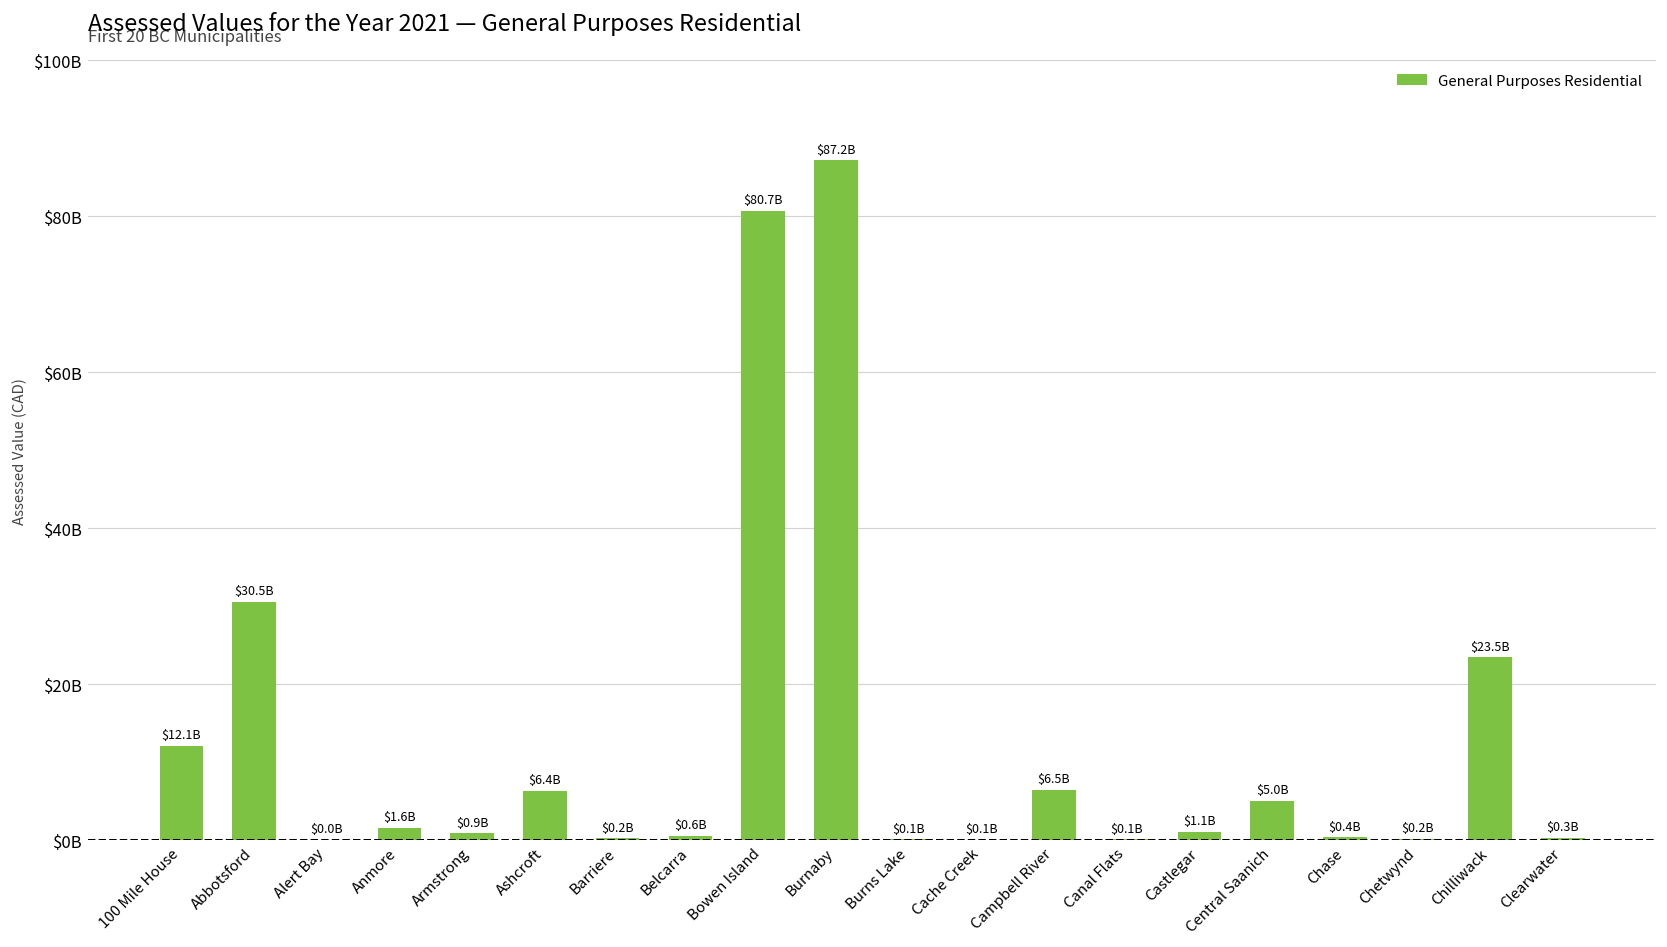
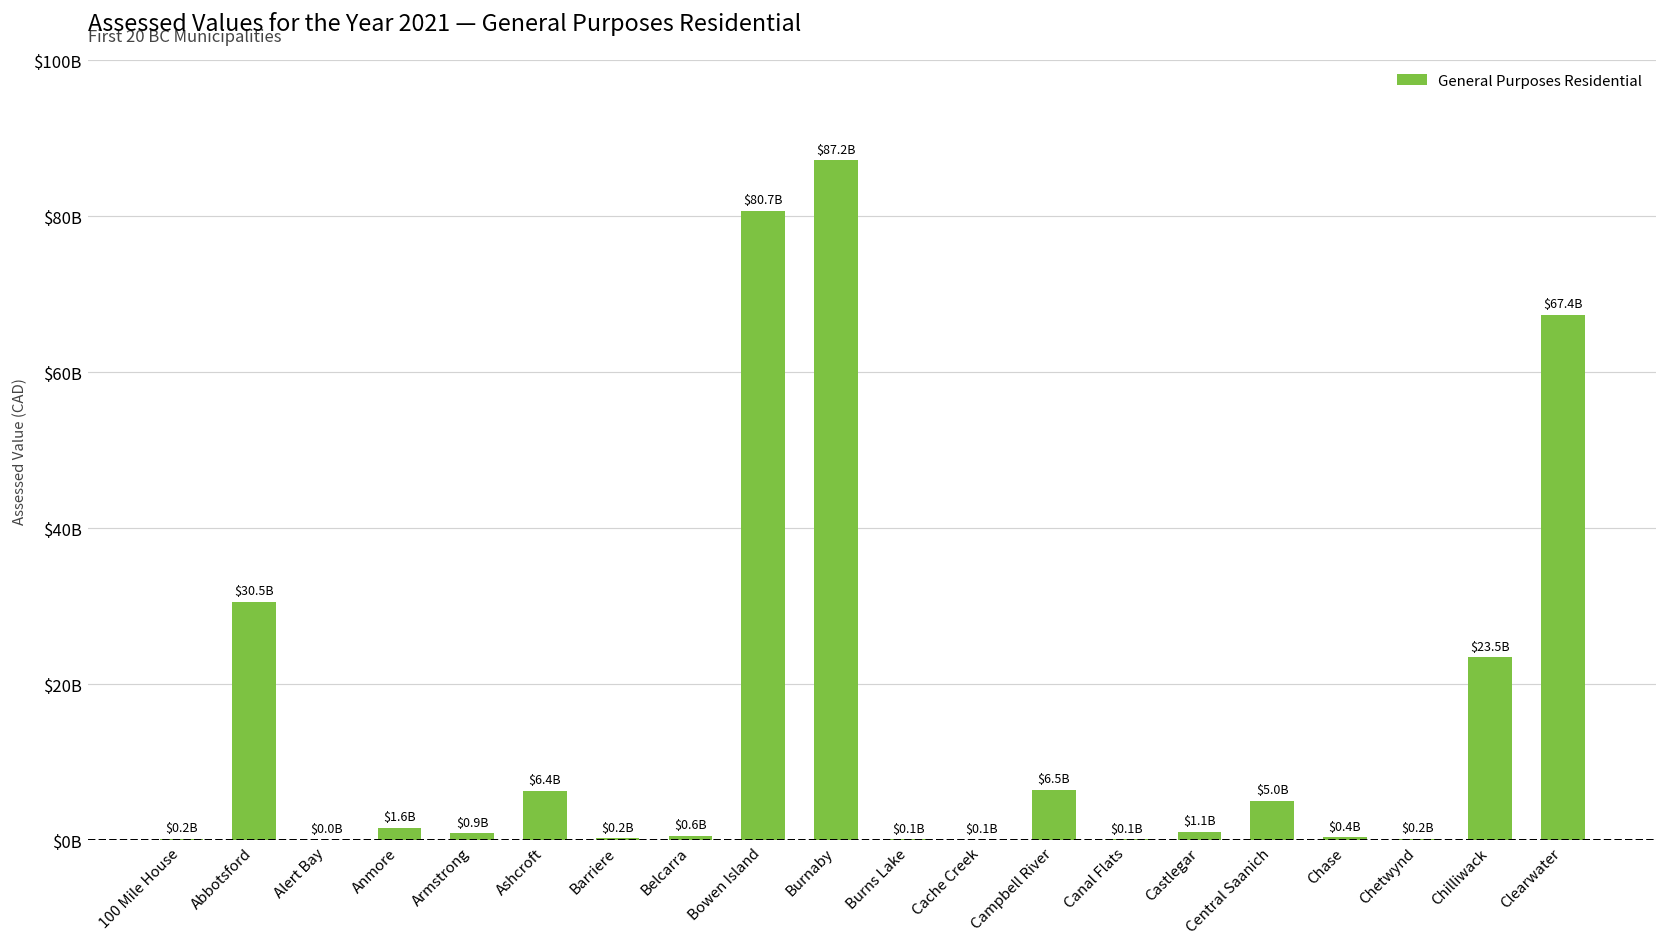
  {
-   "100 Mile House": "$12.1B",
+   "100 Mile House": "$0.2B",
    "Abbotsford": "$30.5B",
    "Anmore": "$1.6B",
    "Armstrong": "$0.9B",
    "Ashcroft": "$6.4B",
    "Barriere": "$0.2B",
    "Belcarra": "$0.6B",
    "Bowen Island": "$80.7B",
    "Burnaby": "$87.2B",
    "Burns Lake": "$0.1B",
    "Cache Creek": "$0.1B",
    "Campbell River": "$6.5B",
    "Canal Flats": "$0.1B",
    "Castlegar": "$1.1B",
    "Central Saanich": "$5.0B",
    "Chase": "$0.4B",
    "Chetwynd": "$0.2B",
    "Chilliwack": "$23.5B",
-   "Clearwater": "$0.3B"
+   "Clearwater": "$67.4B"
  }
